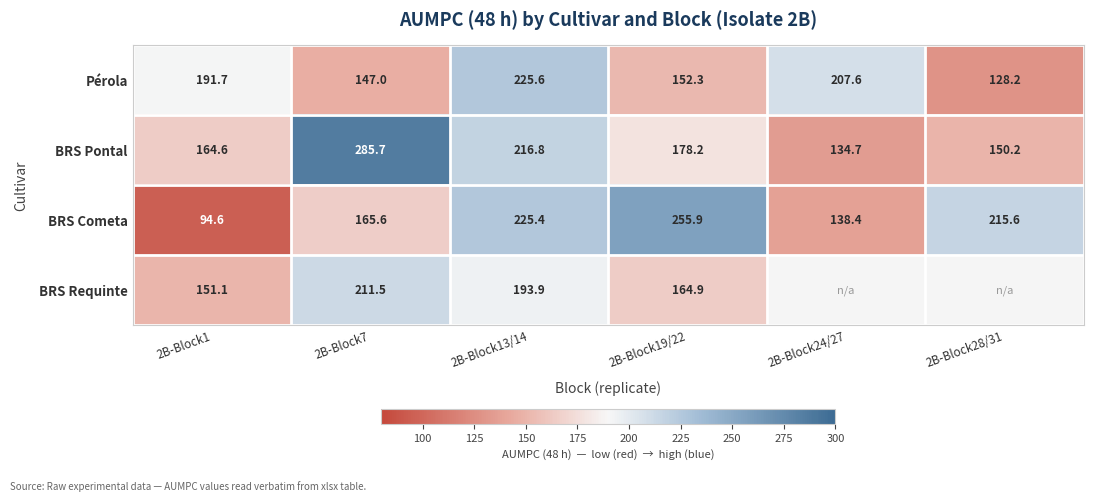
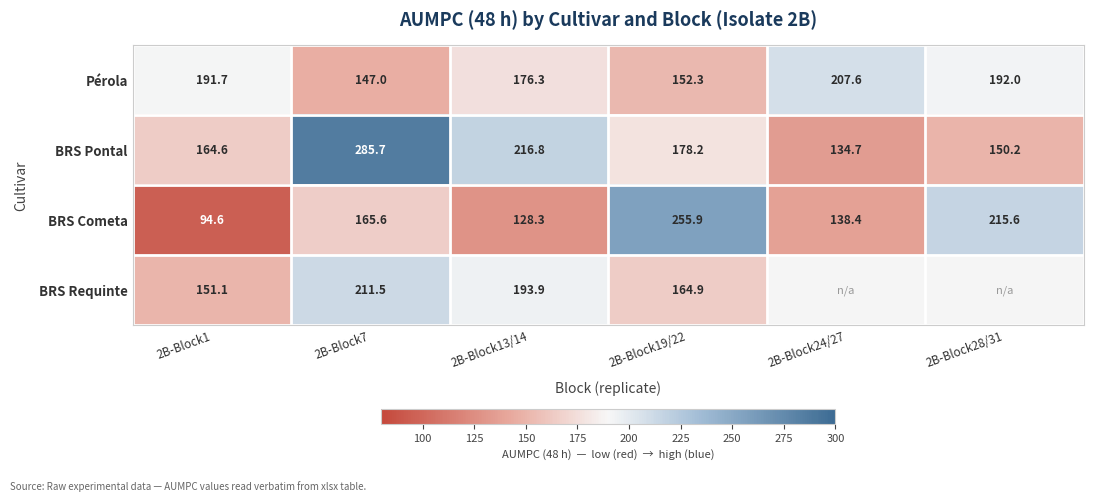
  {
    "Pérola": {
      "2B-Block1": 191.7,
      "2B-Block7": 147.0,
-     "2B-Block13/14": 225.6,
+     "2B-Block13/14": 176.3,
      "2B-Block19/22": 152.3,
      "2B-Block24/27": 207.6,
-     "2B-Block28/31": 128.2
+     "2B-Block28/31": 192.0
    },
    "BRS Pontal": {
      "2B-Block1": 164.6,
      "2B-Block7": 285.7,
      "2B-Block13/14": 216.8,
      "2B-Block19/22": 178.2,
      "2B-Block24/27": 134.7,
      "2B-Block28/31": 150.2
    },
    "BRS Cometa": {
      "2B-Block1": 94.6,
      "2B-Block7": 165.6,
-     "2B-Block13/14": 225.4,
+     "2B-Block13/14": 128.3,
      "2B-Block19/22": 255.9,
      "2B-Block24/27": 138.4,
      "2B-Block28/31": 215.6
    },
    "BRS Requinte": {
      "2B-Block1": 151.1,
      "2B-Block7": 211.5,
      "2B-Block13/14": 193.9,
      "2B-Block19/22": 164.9
    }
  }
